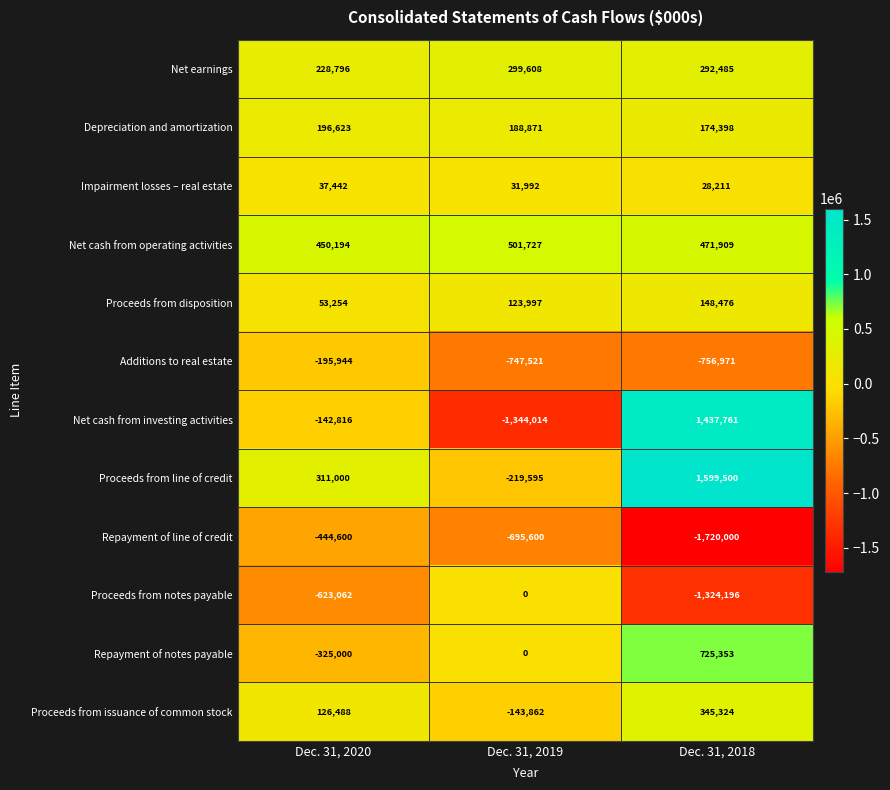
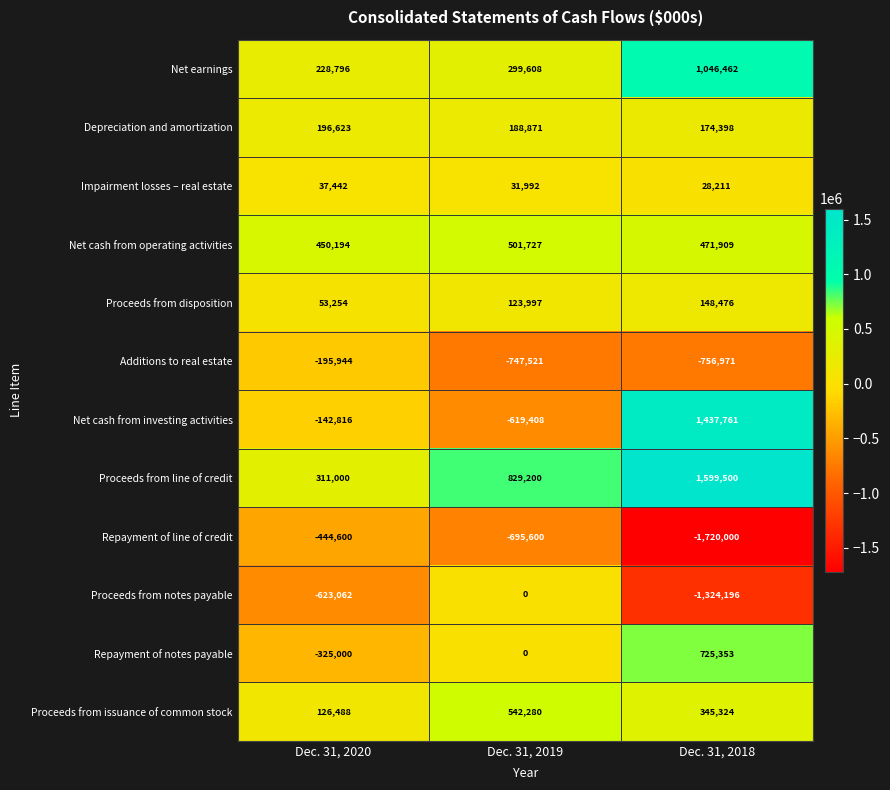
  {
    "Net earnings": {
      "Dec. 31, 2020": "228,796",
      "Dec. 31, 2019": "299,608",
-     "Dec. 31, 2018": "292,485"
+     "Dec. 31, 2018": "1,046,462"
    },
    "Depreciation and amortization": {
      "Dec. 31, 2020": "196,623",
      "Dec. 31, 2019": "188,871",
      "Dec. 31, 2018": "174,398"
    },
    "Impairment losses – real estate": {
      "Dec. 31, 2020": "37,442",
      "Dec. 31, 2019": "31,992",
      "Dec. 31, 2018": "28,211"
    },
    "Net cash from operating activities": {
      "Dec. 31, 2020": "450,194",
      "Dec. 31, 2019": "501,727",
      "Dec. 31, 2018": "471,909"
    },
    "Proceeds from disposition": {
      "Dec. 31, 2020": "53,254",
      "Dec. 31, 2019": "123,997",
      "Dec. 31, 2018": "148,476"
    },
    "Additions to real estate": {
      "Dec. 31, 2020": "-195,944",
      "Dec. 31, 2019": "-747,521",
      "Dec. 31, 2018": "-756,971"
    },
    "Net cash from investing activities": {
      "Dec. 31, 2020": "-142,816",
-     "Dec. 31, 2019": "-1,344,014",
+     "Dec. 31, 2019": "-619,408",
      "Dec. 31, 2018": "1,437,761"
    },
    "Proceeds from line of credit": {
      "Dec. 31, 2020": "311,000",
-     "Dec. 31, 2019": "-219,595",
+     "Dec. 31, 2019": "829,200",
      "Dec. 31, 2018": "1,599,500"
    },
    "Repayment of line of credit": {
      "Dec. 31, 2020": "-444,600",
      "Dec. 31, 2019": "-695,600",
      "Dec. 31, 2018": "-1,720,000"
    },
    "Proceeds from notes payable": {
      "Dec. 31, 2020": "-623,062",
      "Dec. 31, 2019": "0",
      "Dec. 31, 2018": "-1,324,196"
    },
    "Repayment of notes payable": {
      "Dec. 31, 2020": "-325,000",
      "Dec. 31, 2019": "0",
      "Dec. 31, 2018": "725,353"
    },
    "Proceeds from issuance of common stock": {
      "Dec. 31, 2020": "126,488",
-     "Dec. 31, 2019": "-143,862",
+     "Dec. 31, 2019": "542,280",
      "Dec. 31, 2018": "345,324"
    }
  }
